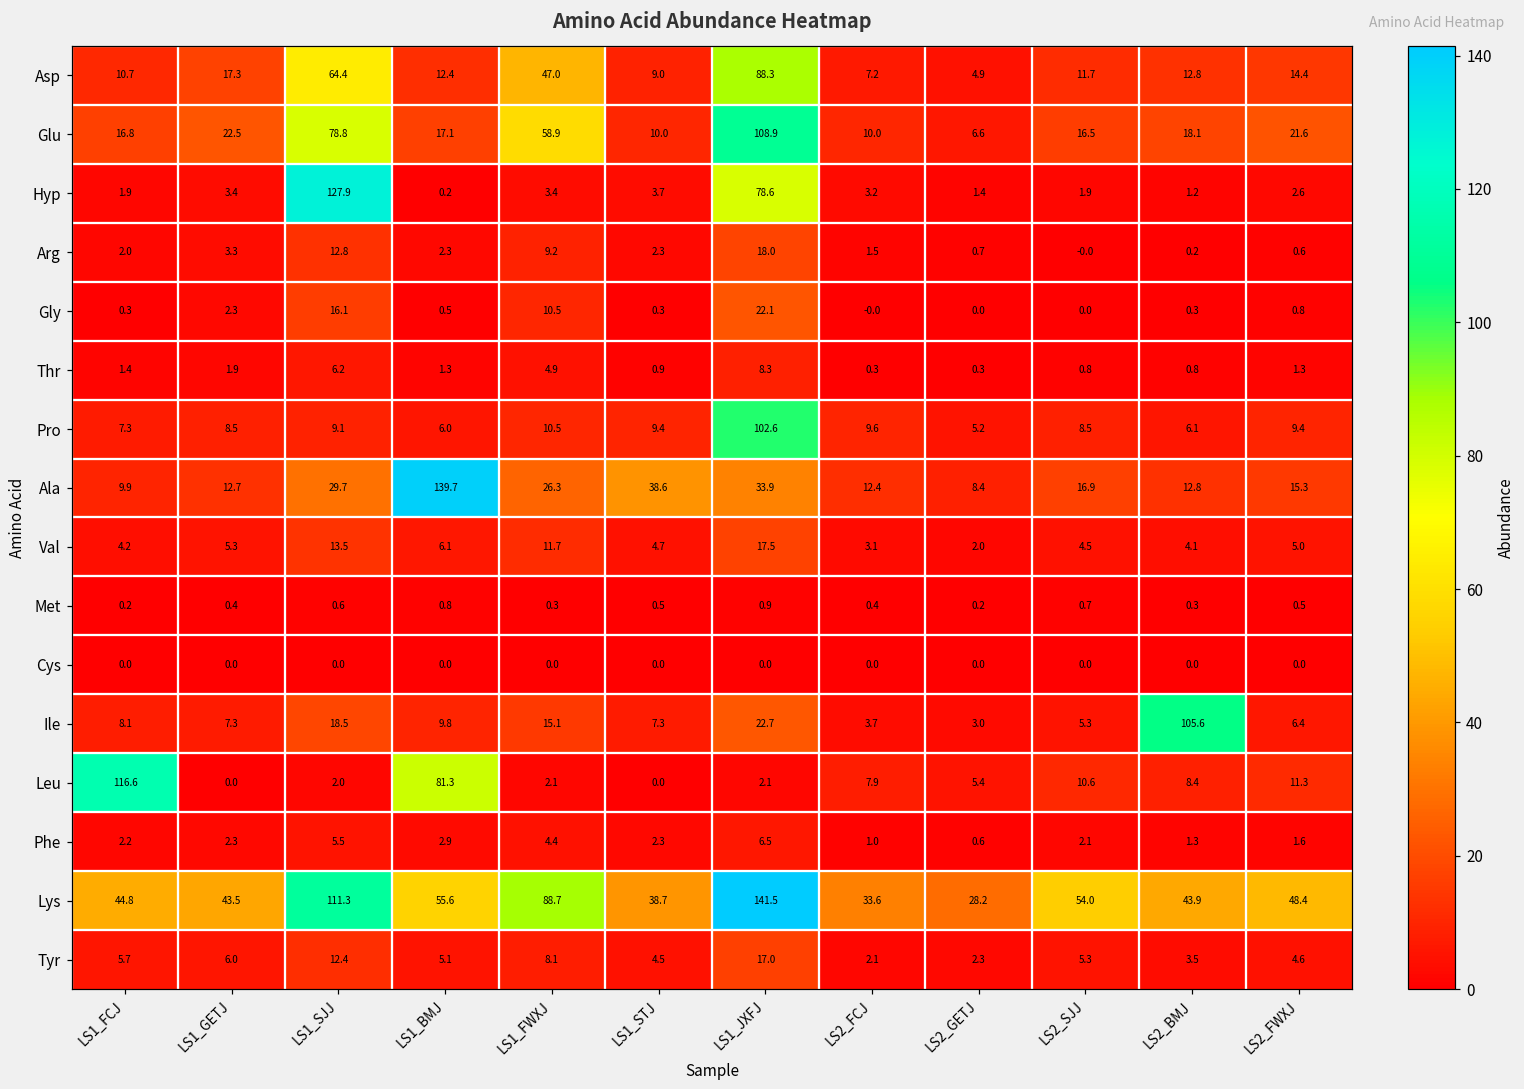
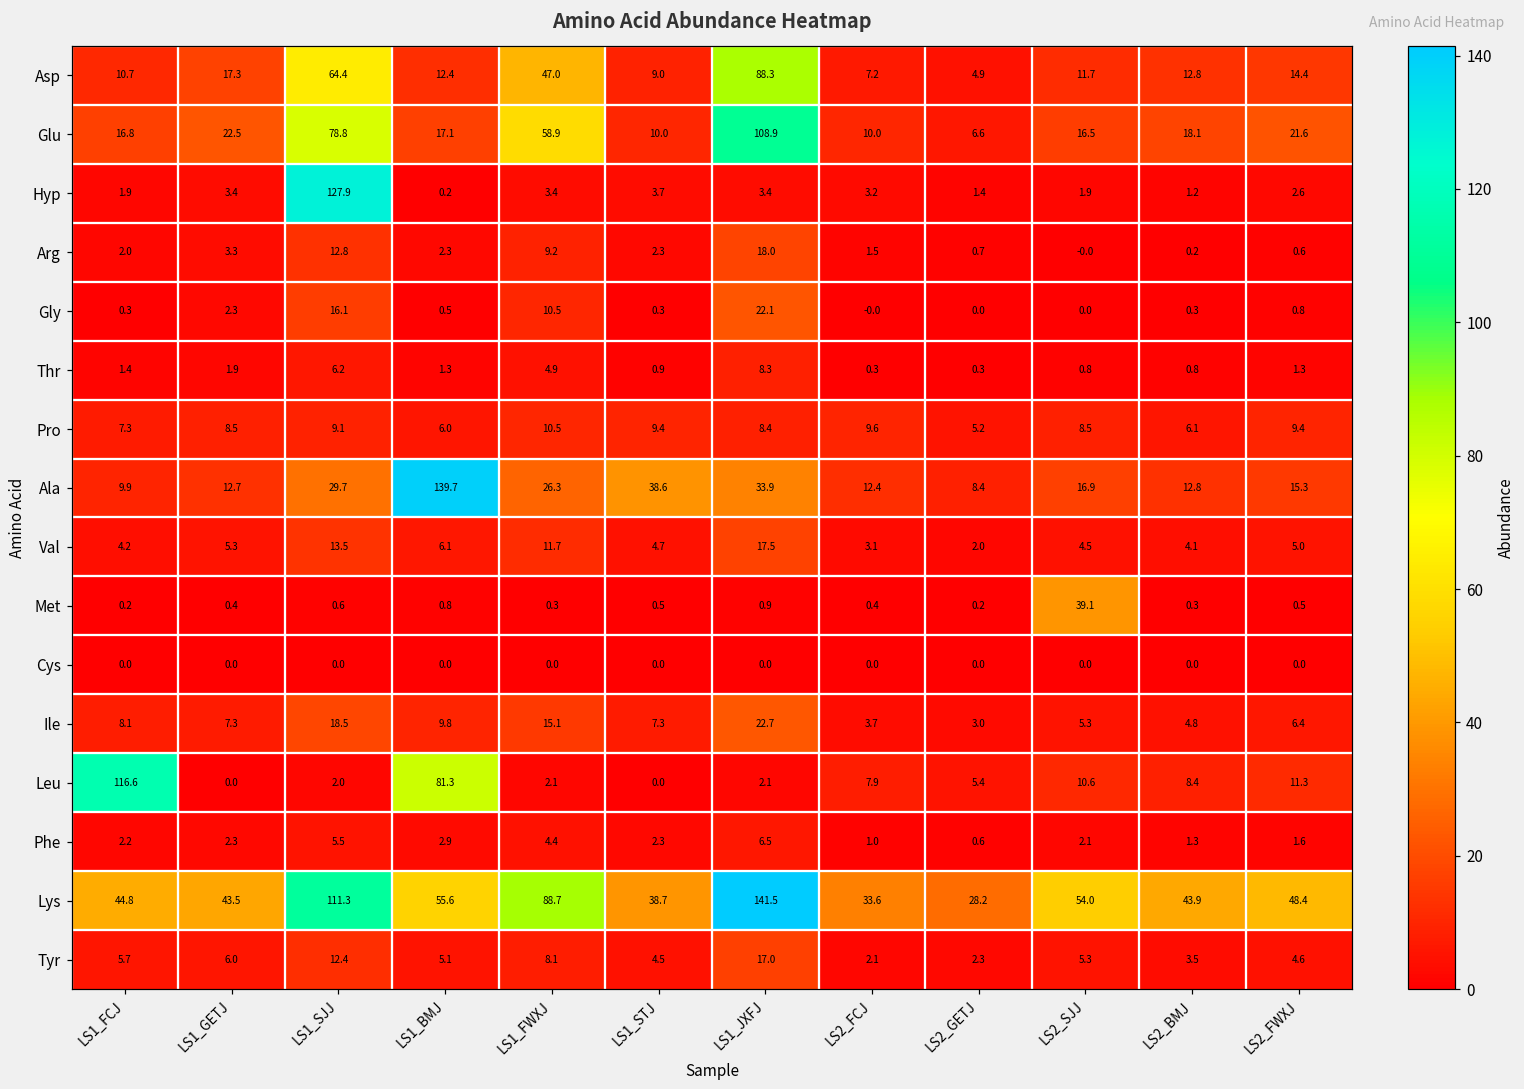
  {
    "Asp": {
      "LS1_FCJ": 10.7,
      "LS1_GETJ": 17.3,
      "LS1_SJJ": 64.4,
      "LS1_BMJ": 12.4,
      "LS1_FWXJ": 47.0,
      "LS1_STJ": 9.0,
      "LS1_JXFJ": 88.3,
      "LS2_FCJ": 7.2,
      "LS2_GETJ": 4.9,
      "LS2_SJJ": 11.7,
      "LS2_BMJ": 12.8,
      "LS2_FWXJ": 14.4
    },
    "Glu": {
      "LS1_FCJ": 16.8,
      "LS1_GETJ": 22.5,
      "LS1_SJJ": 78.8,
      "LS1_BMJ": 17.1,
      "LS1_FWXJ": 58.9,
      "LS1_STJ": 10.0,
      "LS1_JXFJ": 108.9,
      "LS2_FCJ": 10.0,
      "LS2_GETJ": 6.6,
      "LS2_SJJ": 16.5,
      "LS2_BMJ": 18.1,
      "LS2_FWXJ": 21.6
    },
    "Hyp": {
      "LS1_FCJ": 1.9,
      "LS1_GETJ": 3.4,
      "LS1_SJJ": 127.9,
      "LS1_BMJ": 0.2,
      "LS1_FWXJ": 3.4,
      "LS1_STJ": 3.7,
-     "LS1_JXFJ": 78.6,
+     "LS1_JXFJ": 3.4,
      "LS2_FCJ": 3.2,
      "LS2_GETJ": 1.4,
      "LS2_SJJ": 1.9,
      "LS2_BMJ": 1.2,
      "LS2_FWXJ": 2.6
    },
    "Arg": {
      "LS1_FCJ": 2.0,
      "LS1_GETJ": 3.3,
      "LS1_SJJ": 12.8,
      "LS1_BMJ": 2.3,
      "LS1_FWXJ": 9.2,
      "LS1_STJ": 2.3,
      "LS1_JXFJ": 18.0,
      "LS2_FCJ": 1.5,
      "LS2_GETJ": 0.7,
      "LS2_SJJ": -0.0,
      "LS2_BMJ": 0.2,
      "LS2_FWXJ": 0.6
    },
    "Gly": {
      "LS1_FCJ": 0.3,
      "LS1_GETJ": 2.3,
      "LS1_SJJ": 16.1,
      "LS1_BMJ": 0.5,
      "LS1_FWXJ": 10.5,
      "LS1_STJ": 0.3,
      "LS1_JXFJ": 22.1,
      "LS2_FCJ": -0.0,
      "LS2_GETJ": 0.0,
      "LS2_SJJ": 0.0,
      "LS2_BMJ": 0.3,
      "LS2_FWXJ": 0.8
    },
    "Thr": {
      "LS1_FCJ": 1.4,
      "LS1_GETJ": 1.9,
      "LS1_SJJ": 6.2,
      "LS1_BMJ": 1.3,
      "LS1_FWXJ": 4.9,
      "LS1_STJ": 0.9,
      "LS1_JXFJ": 8.3,
      "LS2_FCJ": 0.3,
      "LS2_GETJ": 0.3,
      "LS2_SJJ": 0.8,
      "LS2_BMJ": 0.8,
      "LS2_FWXJ": 1.3
    },
    "Pro": {
      "LS1_FCJ": 7.3,
      "LS1_GETJ": 8.5,
      "LS1_SJJ": 9.1,
      "LS1_BMJ": 6.0,
      "LS1_FWXJ": 10.5,
      "LS1_STJ": 9.4,
-     "LS1_JXFJ": 102.6,
+     "LS1_JXFJ": 8.4,
      "LS2_FCJ": 9.6,
      "LS2_GETJ": 5.2,
      "LS2_SJJ": 8.5,
      "LS2_BMJ": 6.1,
      "LS2_FWXJ": 9.4
    },
    "Ala": {
      "LS1_FCJ": 9.9,
      "LS1_GETJ": 12.7,
      "LS1_SJJ": 29.7,
      "LS1_BMJ": 139.7,
      "LS1_FWXJ": 26.3,
      "LS1_STJ": 38.6,
      "LS1_JXFJ": 33.9,
      "LS2_FCJ": 12.4,
      "LS2_GETJ": 8.4,
      "LS2_SJJ": 16.9,
      "LS2_BMJ": 12.8,
      "LS2_FWXJ": 15.3
    },
    "Val": {
      "LS1_FCJ": 4.2,
      "LS1_GETJ": 5.3,
      "LS1_SJJ": 13.5,
      "LS1_BMJ": 6.1,
      "LS1_FWXJ": 11.7,
      "LS1_STJ": 4.7,
      "LS1_JXFJ": 17.5,
      "LS2_FCJ": 3.1,
      "LS2_GETJ": 2.0,
      "LS2_SJJ": 4.5,
      "LS2_BMJ": 4.1,
      "LS2_FWXJ": 5.0
    },
    "Met": {
      "LS1_FCJ": 0.2,
      "LS1_GETJ": 0.4,
      "LS1_SJJ": 0.6,
      "LS1_BMJ": 0.8,
      "LS1_FWXJ": 0.3,
      "LS1_STJ": 0.5,
      "LS1_JXFJ": 0.9,
      "LS2_FCJ": 0.4,
      "LS2_GETJ": 0.2,
-     "LS2_SJJ": 0.7,
+     "LS2_SJJ": 39.1,
      "LS2_BMJ": 0.3,
      "LS2_FWXJ": 0.5
    },
    "Cys": {
      "LS1_FCJ": 0.0,
      "LS1_GETJ": 0.0,
      "LS1_SJJ": 0.0,
      "LS1_BMJ": 0.0,
      "LS1_FWXJ": 0.0,
      "LS1_STJ": 0.0,
      "LS1_JXFJ": 0.0,
      "LS2_FCJ": 0.0,
      "LS2_GETJ": 0.0,
      "LS2_SJJ": 0.0,
      "LS2_BMJ": 0.0,
      "LS2_FWXJ": 0.0
    },
    "Ile": {
      "LS1_FCJ": 8.1,
      "LS1_GETJ": 7.3,
      "LS1_SJJ": 18.5,
      "LS1_BMJ": 9.8,
      "LS1_FWXJ": 15.1,
      "LS1_STJ": 7.3,
      "LS1_JXFJ": 22.7,
      "LS2_FCJ": 3.7,
      "LS2_GETJ": 3.0,
      "LS2_SJJ": 5.3,
-     "LS2_BMJ": 105.6,
+     "LS2_BMJ": 4.8,
      "LS2_FWXJ": 6.4
    },
    "Leu": {
      "LS1_FCJ": 116.6,
      "LS1_GETJ": 0.0,
      "LS1_SJJ": 2.0,
      "LS1_BMJ": 81.3,
      "LS1_FWXJ": 2.1,
      "LS1_STJ": 0.0,
      "LS1_JXFJ": 2.1,
      "LS2_FCJ": 7.9,
      "LS2_GETJ": 5.4,
      "LS2_SJJ": 10.6,
      "LS2_BMJ": 8.4,
      "LS2_FWXJ": 11.3
    },
    "Phe": {
      "LS1_FCJ": 2.2,
      "LS1_GETJ": 2.3,
      "LS1_SJJ": 5.5,
      "LS1_BMJ": 2.9,
      "LS1_FWXJ": 4.4,
      "LS1_STJ": 2.3,
      "LS1_JXFJ": 6.5,
      "LS2_FCJ": 1.0,
      "LS2_GETJ": 0.6,
      "LS2_SJJ": 2.1,
      "LS2_BMJ": 1.3,
      "LS2_FWXJ": 1.6
    },
    "Lys": {
      "LS1_FCJ": 44.8,
      "LS1_GETJ": 43.5,
      "LS1_SJJ": 111.3,
      "LS1_BMJ": 55.6,
      "LS1_FWXJ": 88.7,
      "LS1_STJ": 38.7,
      "LS1_JXFJ": 141.5,
      "LS2_FCJ": 33.6,
      "LS2_GETJ": 28.2,
      "LS2_SJJ": 54.0,
      "LS2_BMJ": 43.9,
      "LS2_FWXJ": 48.4
    },
    "Tyr": {
      "LS1_FCJ": 5.7,
      "LS1_GETJ": 6.0,
      "LS1_SJJ": 12.4,
      "LS1_BMJ": 5.1,
      "LS1_FWXJ": 8.1,
      "LS1_STJ": 4.5,
      "LS1_JXFJ": 17.0,
      "LS2_FCJ": 2.1,
      "LS2_GETJ": 2.3,
      "LS2_SJJ": 5.3,
      "LS2_BMJ": 3.5,
      "LS2_FWXJ": 4.6
    }
  }
